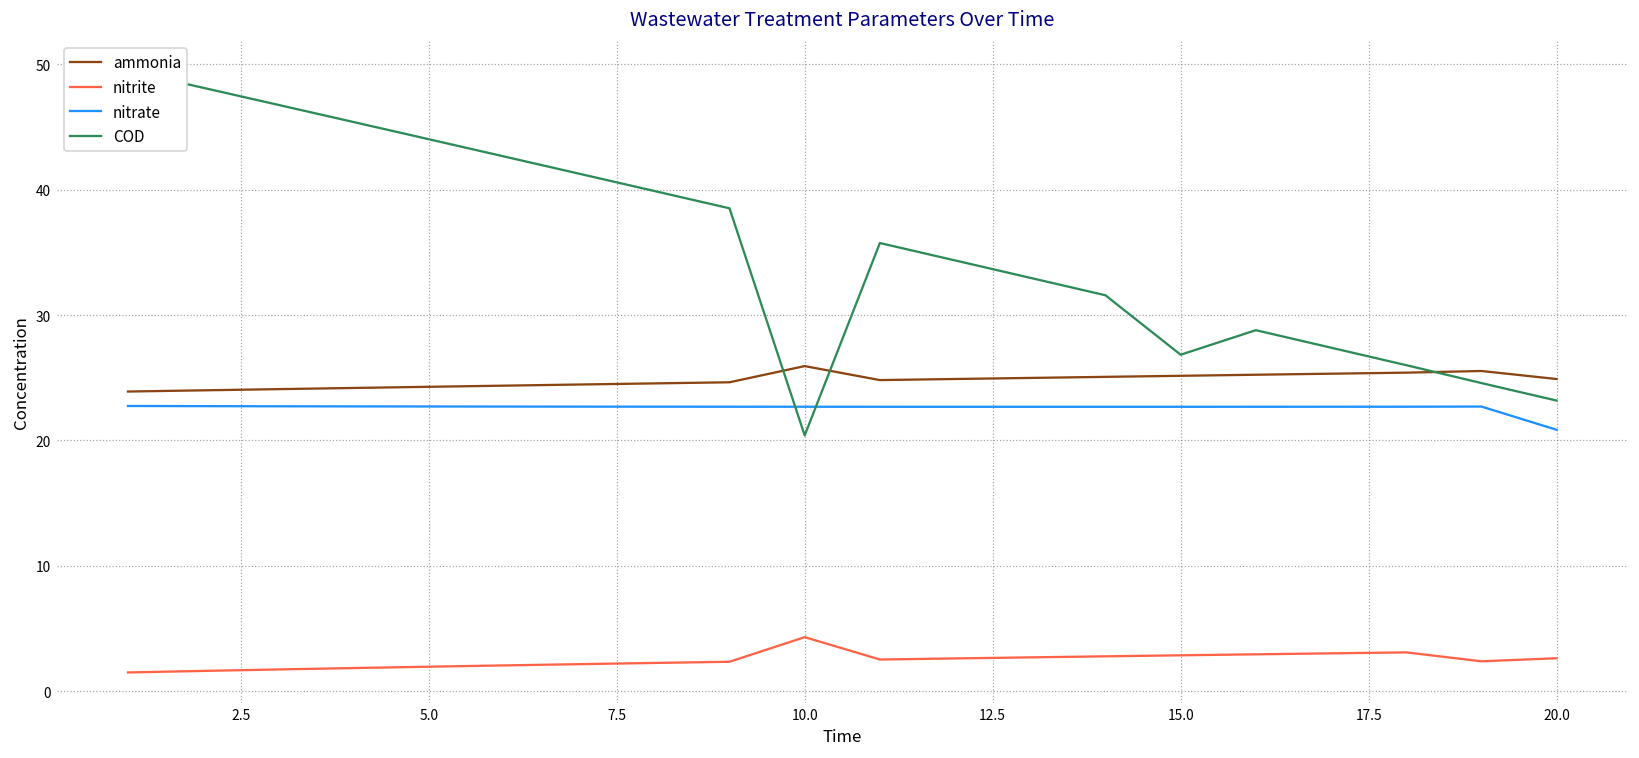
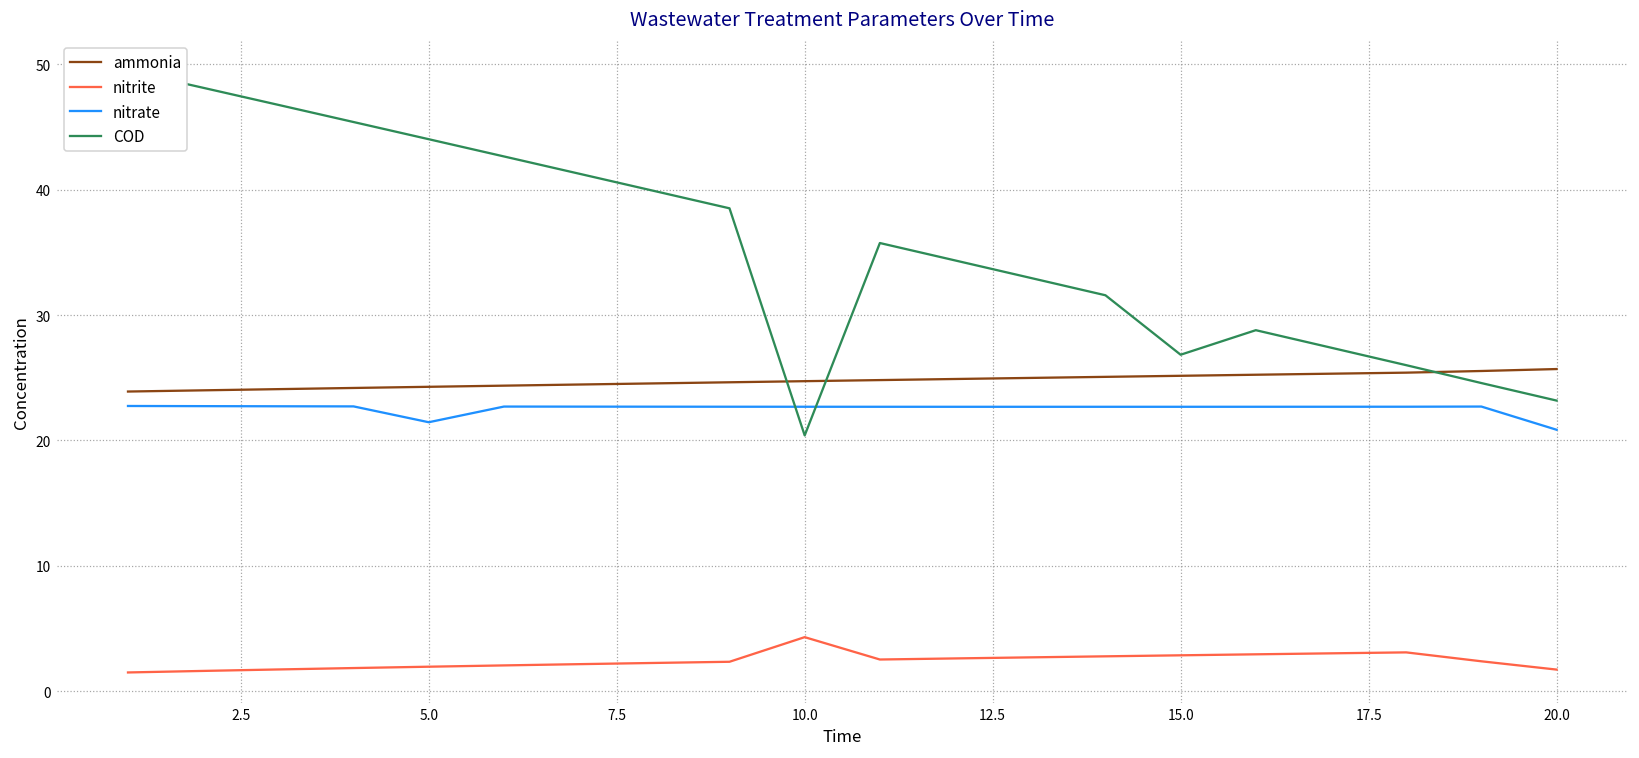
  {
    "ammonia": {
      "5.0": 24.3,
-     "10.0": 25.9,
+     "10.0": 24.7,
      "15.0": 25.2,
-     "20.0": 24.9
+     "20.0": 25.7
    },
    "nitrite": {
      "5.0": 1.9,
      "10.0": 4.3,
      "15.0": 2.8,
-     "20.0": 2.6
+     "20.0": 1.7
    },
    "nitrate": {
-     "5.0": 22.7,
+     "5.0": 21.4,
      "10.0": 22.7,
      "15.0": 22.7,
      "20.0": 20.8
    },
    "COD": {
      "5.0": 44.0,
      "10.0": 20.4,
      "15.0": 26.8,
      "20.0": 23.2
    }
  }
